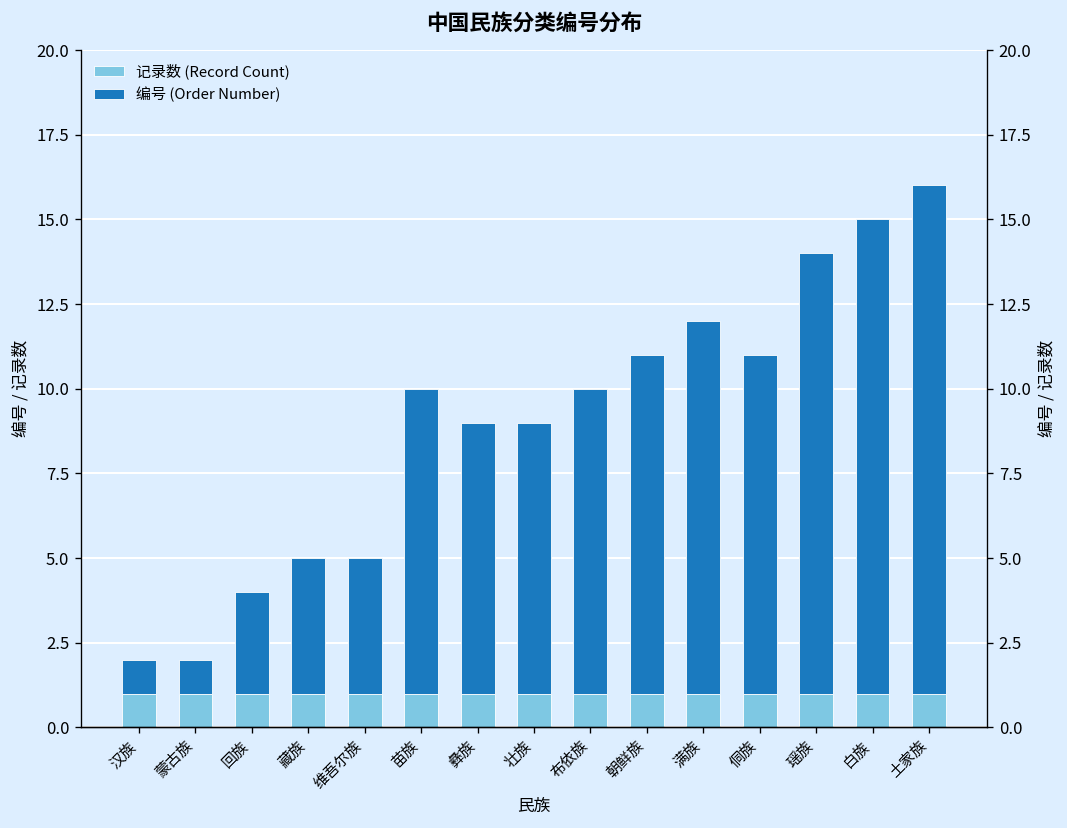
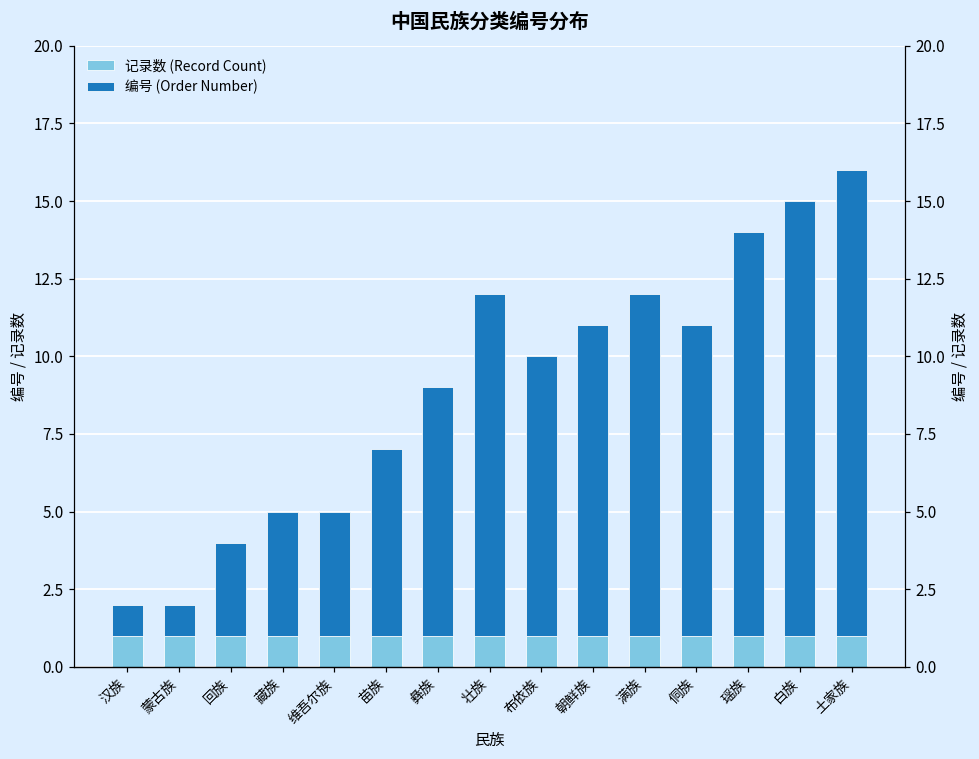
  {
    "记录数 (Record Count)": {
      "汉族": 1,
      "蒙古族": 1,
      "回族": 1,
      "藏族": 1,
      "维吾尔族": 1,
      "苗族": 1,
      "彝族": 1,
      "壮族": 1,
      "布依族": 1,
      "朝鲜族": 1,
      "满族": 1,
      "侗族": 1,
      "瑶族": 1,
      "白族": 1,
      "土家族": 1
    },
    "编号 (Order Number)": {
      "汉族": 1,
      "蒙古族": 1,
      "回族": 3,
      "藏族": 4,
      "维吾尔族": 4,
-     "苗族": 9,
+     "苗族": 6,
      "彝族": 8,
-     "壮族": 8,
+     "壮族": 11,
      "布依族": 9,
      "朝鲜族": 10,
      "满族": 11,
      "侗族": 10,
      "瑶族": 13,
      "白族": 14,
      "土家族": 15
    }
  }
